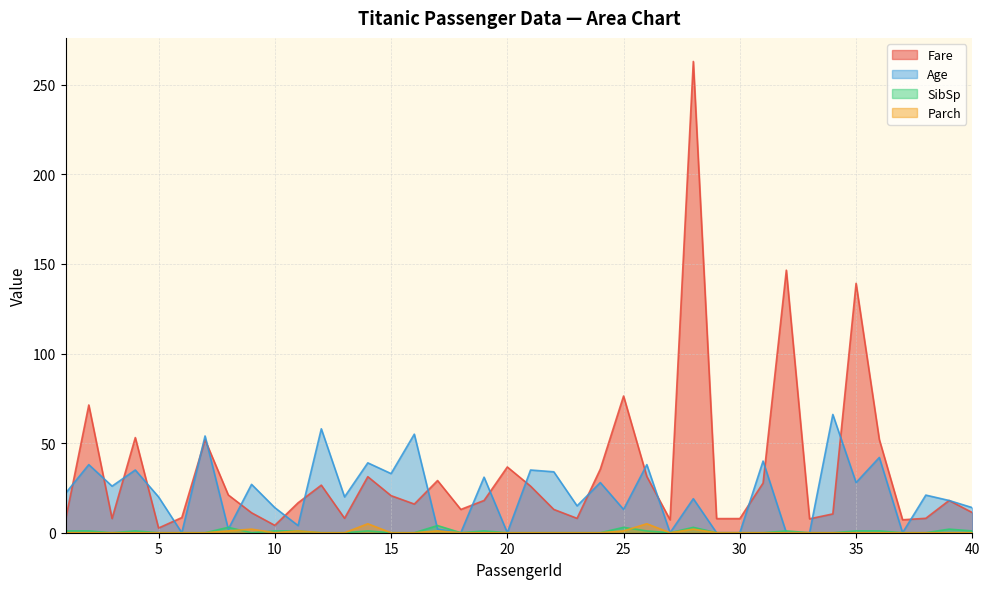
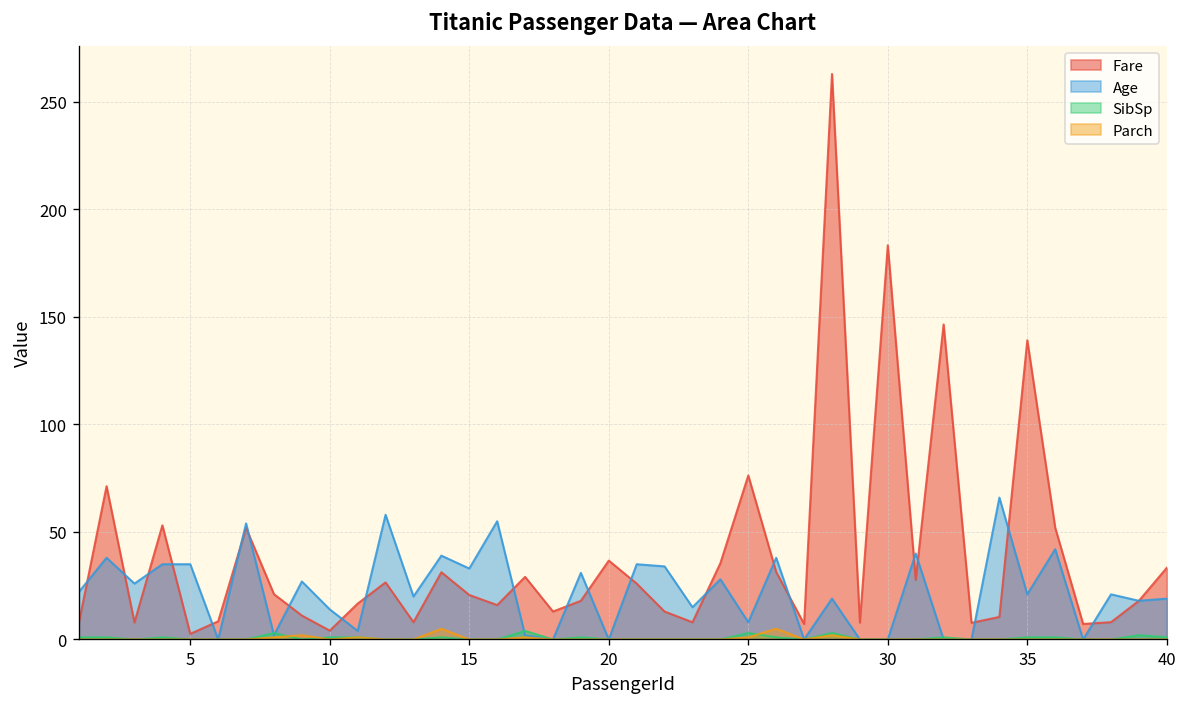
  {
    "Fare": {
      "5": 3,
      "10": 4,
      "15": 21,
      "20": 37,
      "25": 76,
-     "30": 8,
+     "30": 183,
      "35": 139,
-     "40": 11
+     "40": 33
    },
    "Age": {
-     "5": 20,
+     "5": 35,
      "10": 14,
      "15": 33,
-     "25": 13,
-     "35": 28,
-     "40": 14
+     "25": 8,
+     "35": 21,
+     "40": 19
    },
    "SibSp": {
      "25": 3
    },
    "Parch": {
      "25": 1
    }
  }
